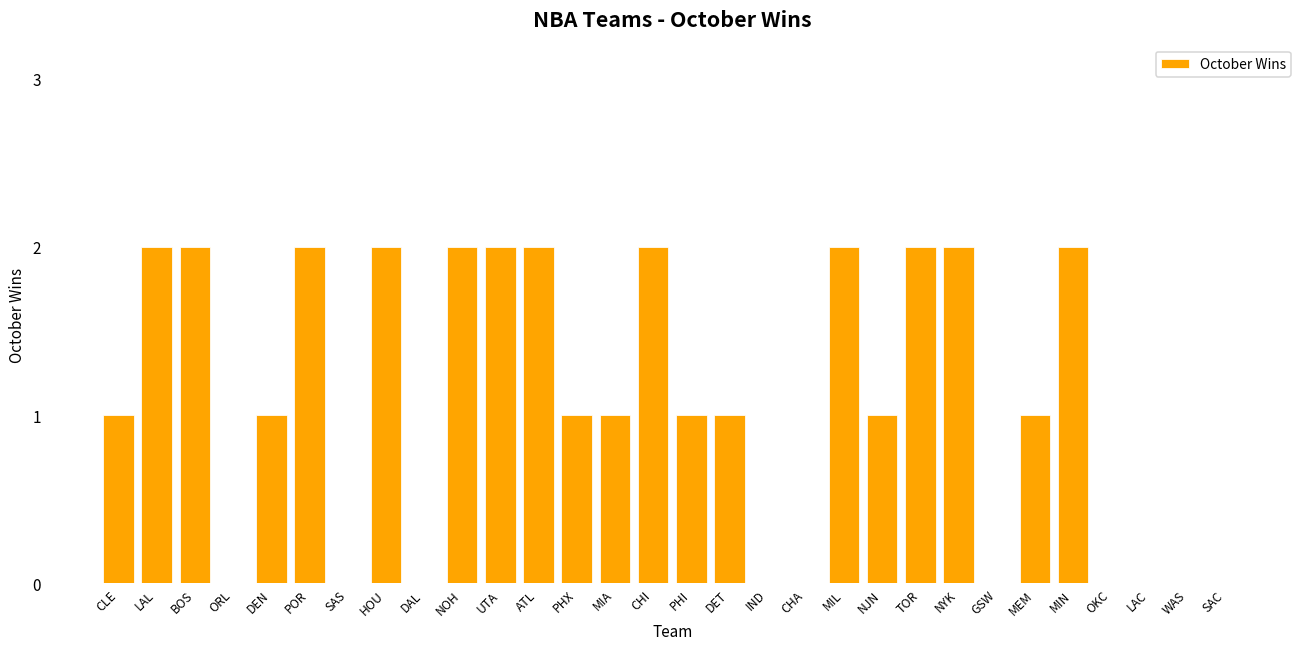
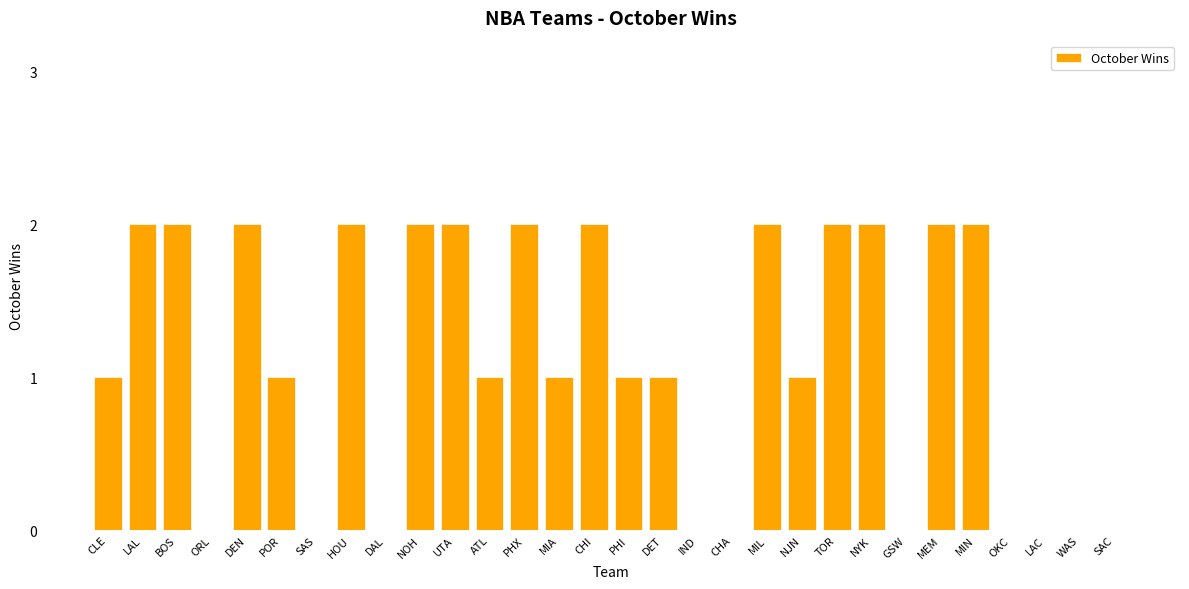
  {
    "CLE": 1,
    "LAL": 2,
    "BOS": 2,
    "ORL": 0,
-   "DEN": 1,
-   "POR": 2,
+   "DEN": 2,
+   "POR": 1,
    "SAS": 0,
    "HOU": 2,
    "DAL": 0,
    "NOH": 2,
    "UTA": 2,
-   "ATL": 2,
-   "PHX": 1,
+   "ATL": 1,
+   "PHX": 2,
    "MIA": 1,
    "CHI": 2,
    "PHI": 1,
    "DET": 1,
    "IND": 0,
    "CHA": 0,
    "MIL": 2,
    "NJN": 1,
    "TOR": 2,
    "NYK": 2,
    "GSW": 0,
-   "MEM": 1,
+   "MEM": 2,
    "MIN": 2,
    "OKC": 0,
    "LAC": 0,
    "WAS": 0,
    "SAC": 0
  }
